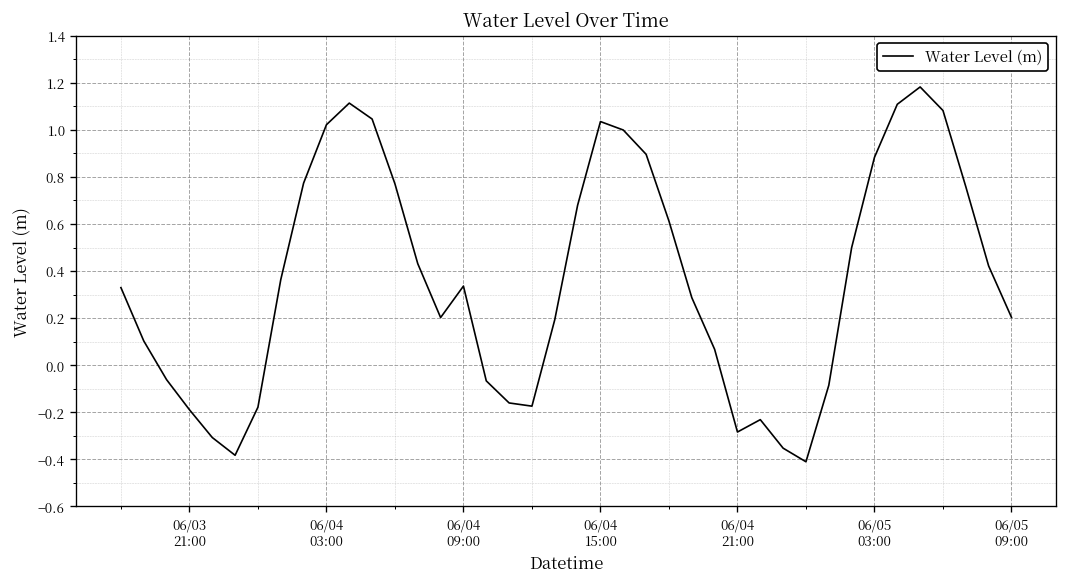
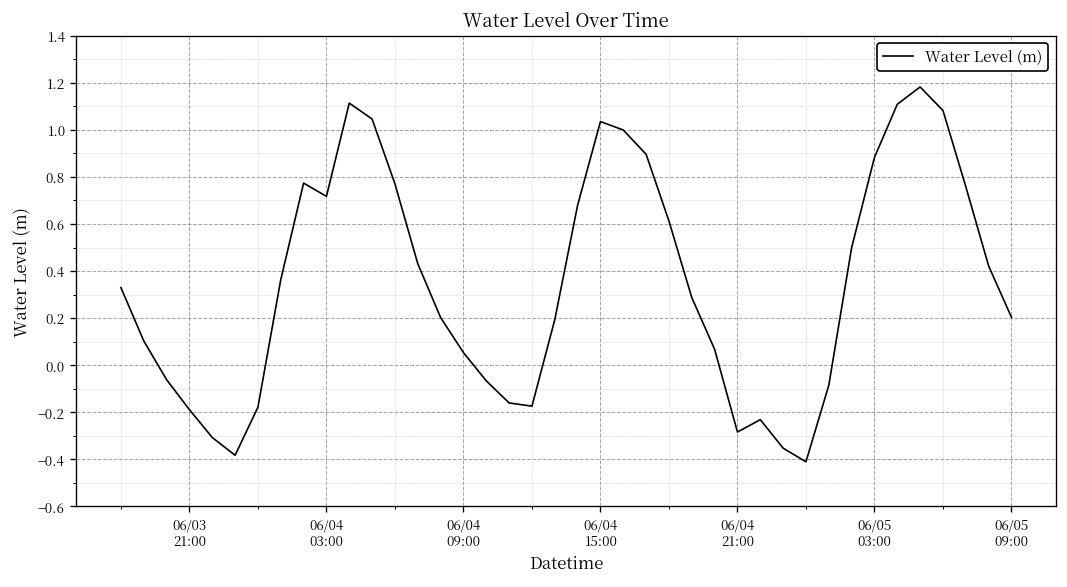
  {
    "06/03 21:00": -0.19,
-   "06/04 03:00": 1.02,
-   "06/04 09:00": 0.34,
+   "06/04 03:00": 0.72,
+   "06/04 09:00": 0.05,
    "06/04 15:00": 1.04,
    "06/04 21:00": -0.28,
    "06/05 03:00": 0.88,
    "06/05 09:00": 0.20
  }
